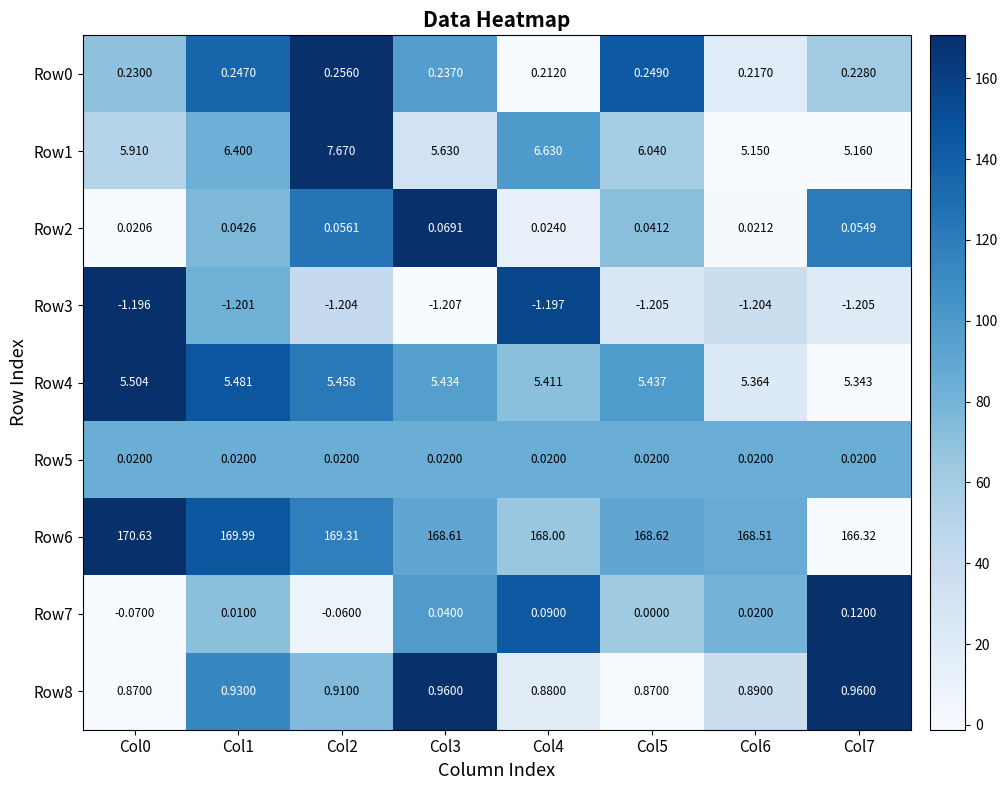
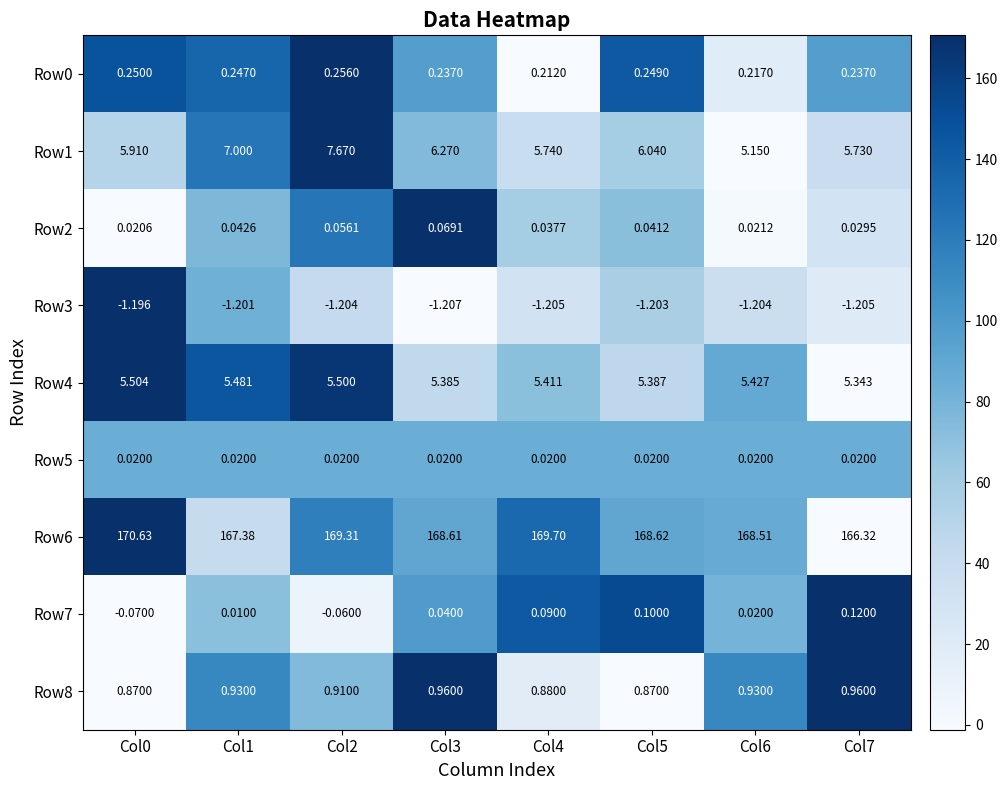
  {
    "Row0": {
-     "Col0": 0.2300,
+     "Col0": 0.2500,
      "Col1": 0.2470,
      "Col2": 0.2560,
      "Col3": 0.2370,
      "Col4": 0.2120,
      "Col5": 0.2490,
      "Col6": 0.2170,
-     "Col7": 0.2280
+     "Col7": 0.2370
    },
    "Row1": {
      "Col0": 5.910,
-     "Col1": 6.400,
+     "Col1": 7.000,
      "Col2": 7.670,
-     "Col3": 5.630,
-     "Col4": 6.630,
+     "Col3": 6.270,
+     "Col4": 5.740,
      "Col5": 6.040,
      "Col6": 5.150,
-     "Col7": 5.160
+     "Col7": 5.730
    },
    "Row2": {
      "Col0": 0.0206,
      "Col1": 0.0426,
      "Col2": 0.0561,
      "Col3": 0.0691,
-     "Col4": 0.0240,
+     "Col4": 0.0377,
      "Col5": 0.0412,
      "Col6": 0.0212,
-     "Col7": 0.0549
+     "Col7": 0.0295
    },
    "Row3": {
      "Col0": -1.196,
      "Col1": -1.201,
      "Col2": -1.204,
      "Col3": -1.207,
-     "Col4": -1.197,
-     "Col5": -1.205,
+     "Col4": -1.205,
+     "Col5": -1.203,
      "Col6": -1.204,
      "Col7": -1.205
    },
    "Row4": {
      "Col0": 5.504,
      "Col1": 5.481,
-     "Col2": 5.458,
-     "Col3": 5.434,
+     "Col2": 5.500,
+     "Col3": 5.385,
      "Col4": 5.411,
-     "Col5": 5.437,
-     "Col6": 5.364,
+     "Col5": 5.387,
+     "Col6": 5.427,
      "Col7": 5.343
    },
    "Row5": {
      "Col0": 0.0200,
      "Col1": 0.0200,
      "Col2": 0.0200,
      "Col3": 0.0200,
      "Col4": 0.0200,
      "Col5": 0.0200,
      "Col6": 0.0200,
      "Col7": 0.0200
    },
    "Row6": {
      "Col0": 170.63,
-     "Col1": 169.99,
+     "Col1": 167.38,
      "Col2": 169.31,
      "Col3": 168.61,
-     "Col4": 168.00,
+     "Col4": 169.70,
      "Col5": 168.62,
      "Col6": 168.51,
      "Col7": 166.32
    },
    "Row7": {
      "Col0": -0.0700,
      "Col1": 0.0100,
      "Col2": -0.0600,
      "Col3": 0.0400,
      "Col4": 0.0900,
-     "Col5": 0.0000,
+     "Col5": 0.1000,
      "Col6": 0.0200,
      "Col7": 0.1200
    },
    "Row8": {
      "Col0": 0.8700,
      "Col1": 0.9300,
      "Col2": 0.9100,
      "Col3": 0.9600,
      "Col4": 0.8800,
      "Col5": 0.8700,
-     "Col6": 0.8900,
+     "Col6": 0.9300,
      "Col7": 0.9600
    }
  }
